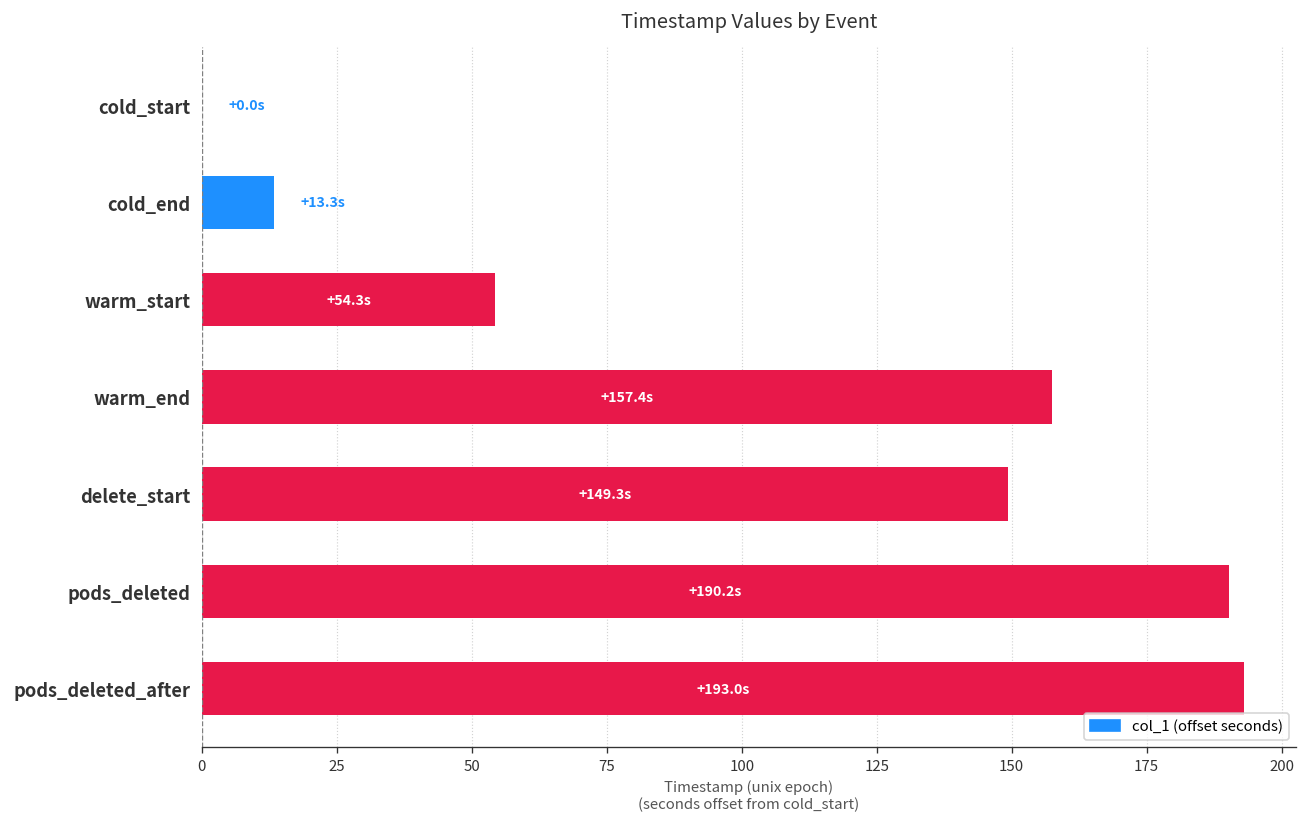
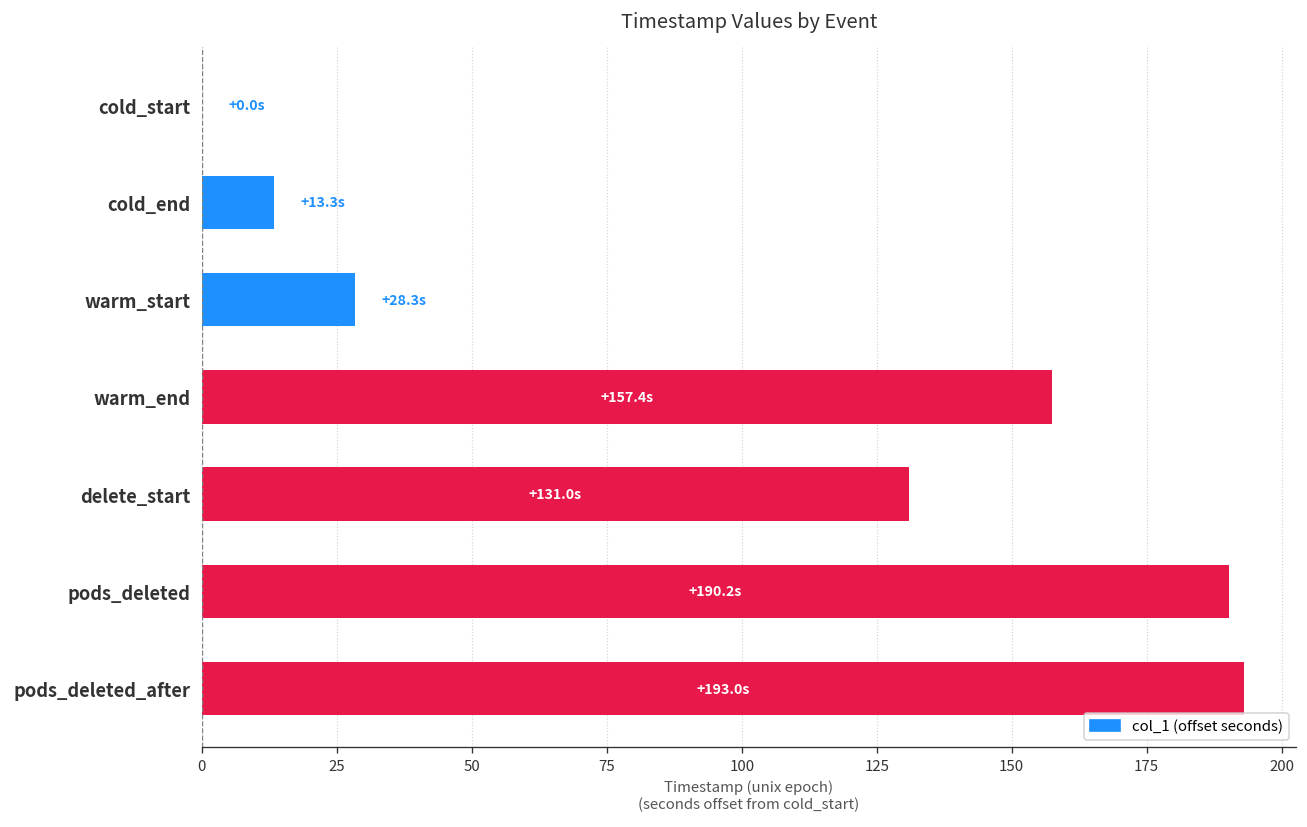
  {
    "cold_start": "+0.0s",
    "cold_end": "+13.3s",
-   "warm_start": "+54.3s",
+   "warm_start": "+28.3s",
    "warm_end": "+157.4s",
-   "delete_start": "+149.3s",
+   "delete_start": "+131.0s",
    "pods_deleted": "+190.2s",
    "pods_deleted_after": "+193.0s"
  }
